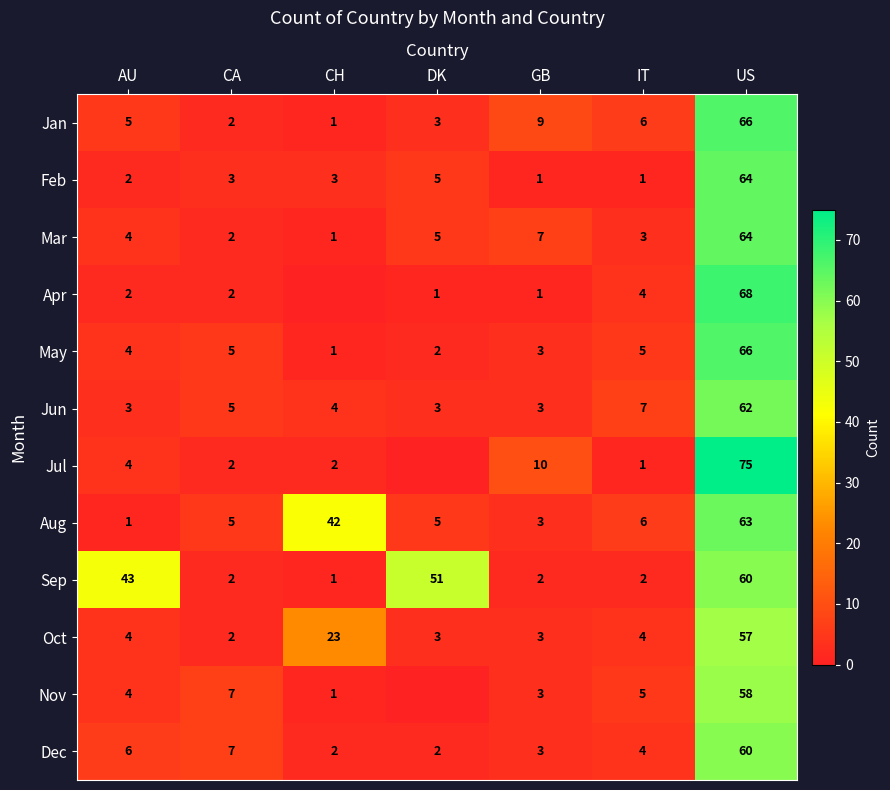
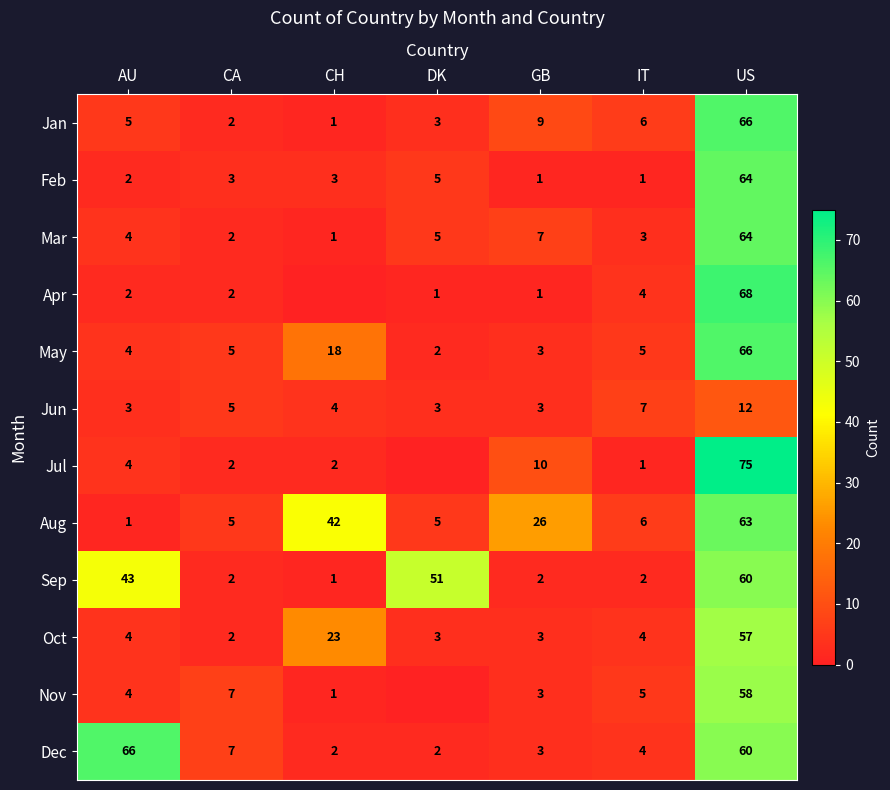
  {
    "Jan": {
      "AU": 5,
      "CA": 2,
      "CH": 1,
      "DK": 3,
      "GB": 9,
      "IT": 6,
      "US": 66
    },
    "Feb": {
      "AU": 2,
      "CA": 3,
      "CH": 3,
      "DK": 5,
      "GB": 1,
      "IT": 1,
      "US": 64
    },
    "Mar": {
      "AU": 4,
      "CA": 2,
      "CH": 1,
      "DK": 5,
      "GB": 7,
      "IT": 3,
      "US": 64
    },
    "Apr": {
      "AU": 2,
      "CA": 2,
      "DK": 1,
      "GB": 1,
      "IT": 4,
      "US": 68
    },
    "May": {
      "AU": 4,
      "CA": 5,
-     "CH": 1,
+     "CH": 18,
      "DK": 2,
      "GB": 3,
      "IT": 5,
      "US": 66
    },
    "Jun": {
      "AU": 3,
      "CA": 5,
      "CH": 4,
      "DK": 3,
      "GB": 3,
      "IT": 7,
-     "US": 62
+     "US": 12
    },
    "Jul": {
      "AU": 4,
      "CA": 2,
      "CH": 2,
      "GB": 10,
      "IT": 1,
      "US": 75
    },
    "Aug": {
      "AU": 1,
      "CA": 5,
      "CH": 42,
      "DK": 5,
-     "GB": 3,
+     "GB": 26,
      "IT": 6,
      "US": 63
    },
    "Sep": {
      "AU": 43,
      "CA": 2,
      "CH": 1,
      "DK": 51,
      "GB": 2,
      "IT": 2,
      "US": 60
    },
    "Oct": {
      "AU": 4,
      "CA": 2,
      "CH": 23,
      "DK": 3,
      "GB": 3,
      "IT": 4,
      "US": 57
    },
    "Nov": {
      "AU": 4,
      "CA": 7,
      "CH": 1,
      "GB": 3,
      "IT": 5,
      "US": 58
    },
    "Dec": {
-     "AU": 6,
+     "AU": 66,
      "CA": 7,
      "CH": 2,
      "DK": 2,
      "GB": 3,
      "IT": 4,
      "US": 60
    }
  }
